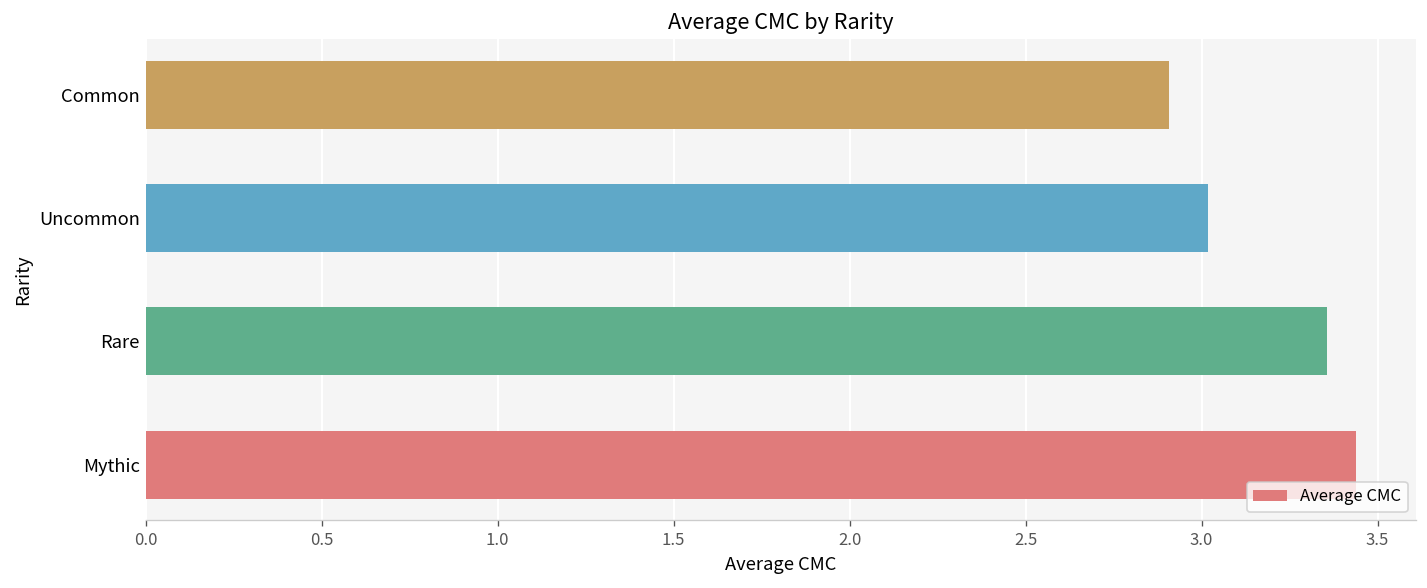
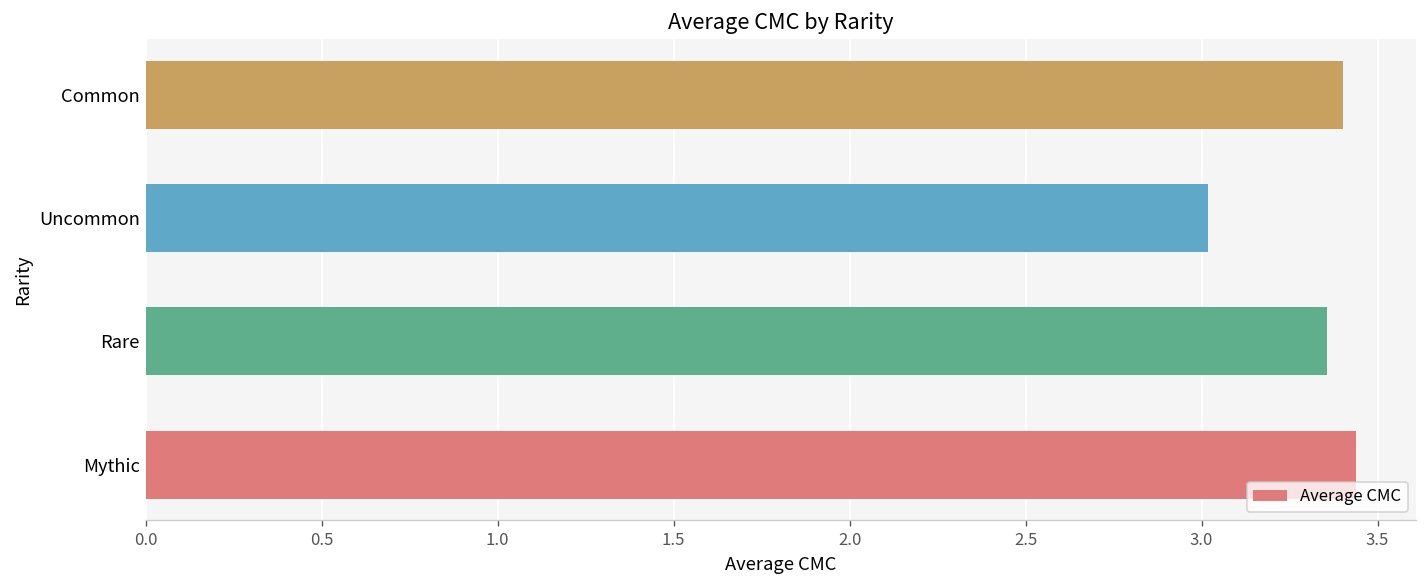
  {
-   "Common": 2.91,
+   "Common": 3.40,
    "Uncommon": 3.02,
    "Rare": 3.36,
    "Mythic": 3.44
  }
